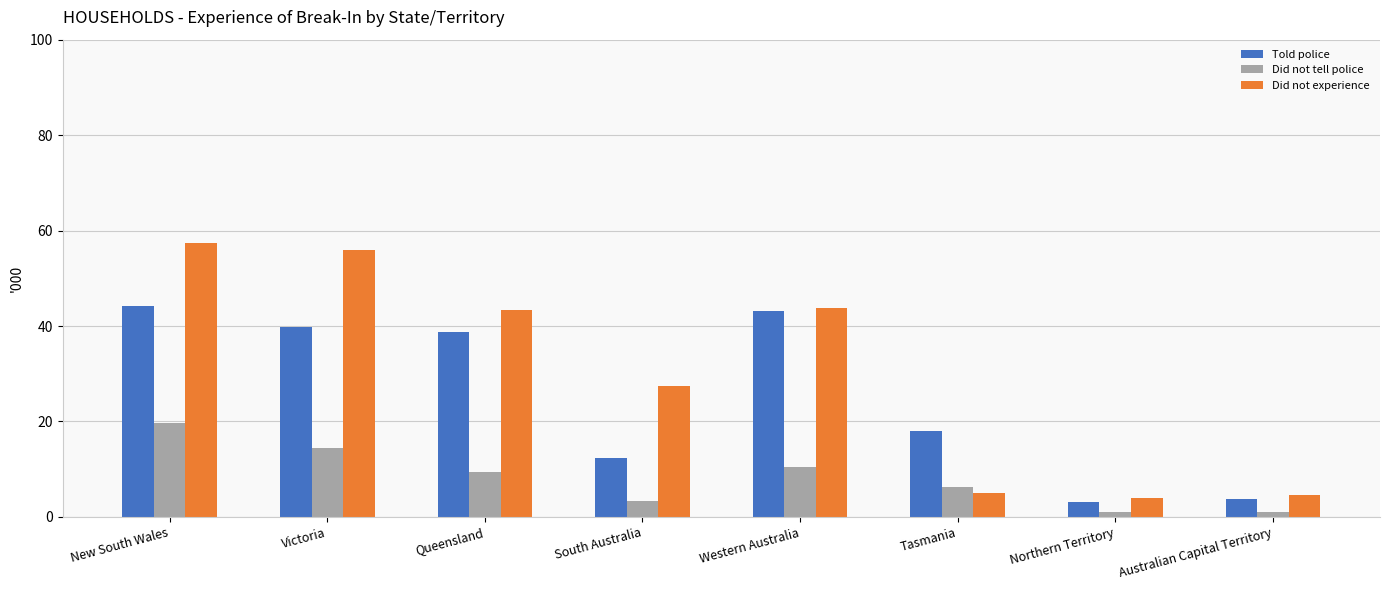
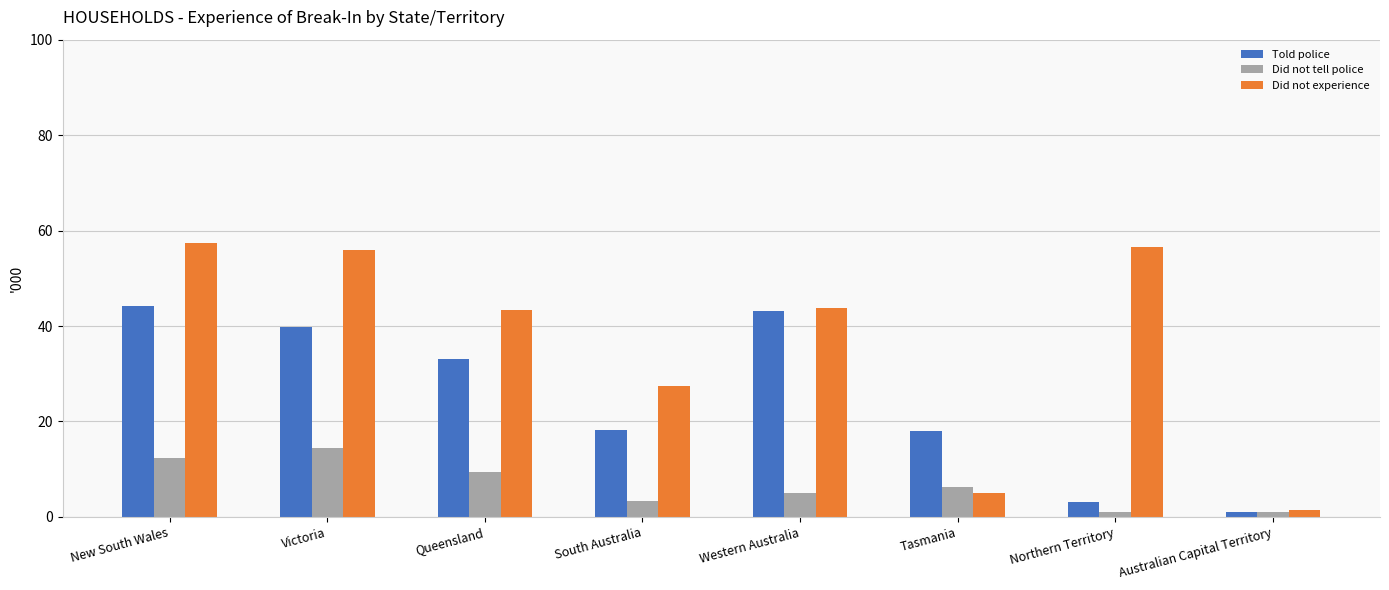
  {
    "Told police": {
      "New South Wales": 44,
      "Victoria": 40,
-     "Queensland": 39,
-     "South Australia": 12,
+     "Queensland": 33,
+     "South Australia": 18,
      "Western Australia": 43,
      "Tasmania": 18,
      "Northern Territory": 3,
-     "Australian Capital Territory": 4
+     "Australian Capital Territory": 1
    },
    "Did not tell police": {
-     "New South Wales": 20,
+     "New South Wales": 12,
      "Victoria": 15,
      "Queensland": 10,
      "South Australia": 3,
-     "Western Australia": 11,
+     "Western Australia": 5,
      "Tasmania": 6,
      "Northern Territory": 1,
      "Australian Capital Territory": 1
    },
    "Did not experience": {
      "New South Wales": 58,
      "Victoria": 56,
      "Queensland": 43,
      "South Australia": 27,
      "Western Australia": 44,
      "Tasmania": 5,
-     "Northern Territory": 4,
-     "Australian Capital Territory": 5
+     "Northern Territory": 57,
+     "Australian Capital Territory": 2
    }
  }
